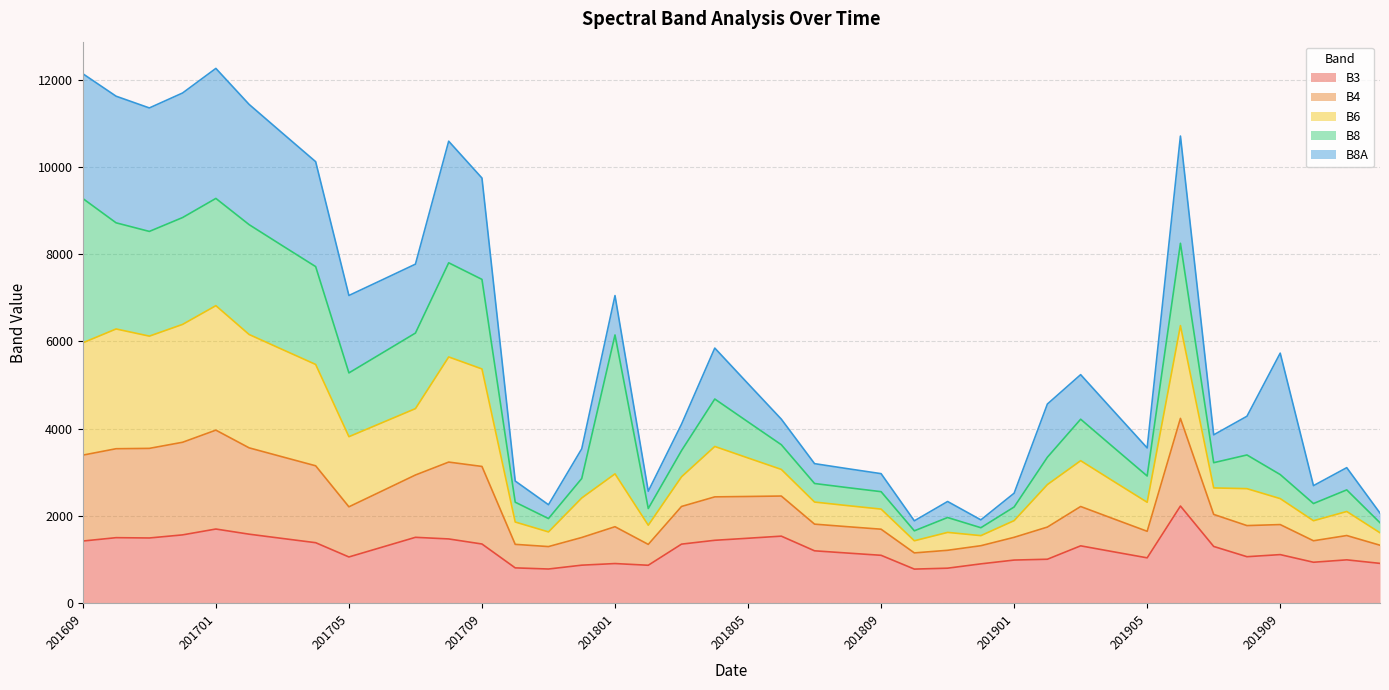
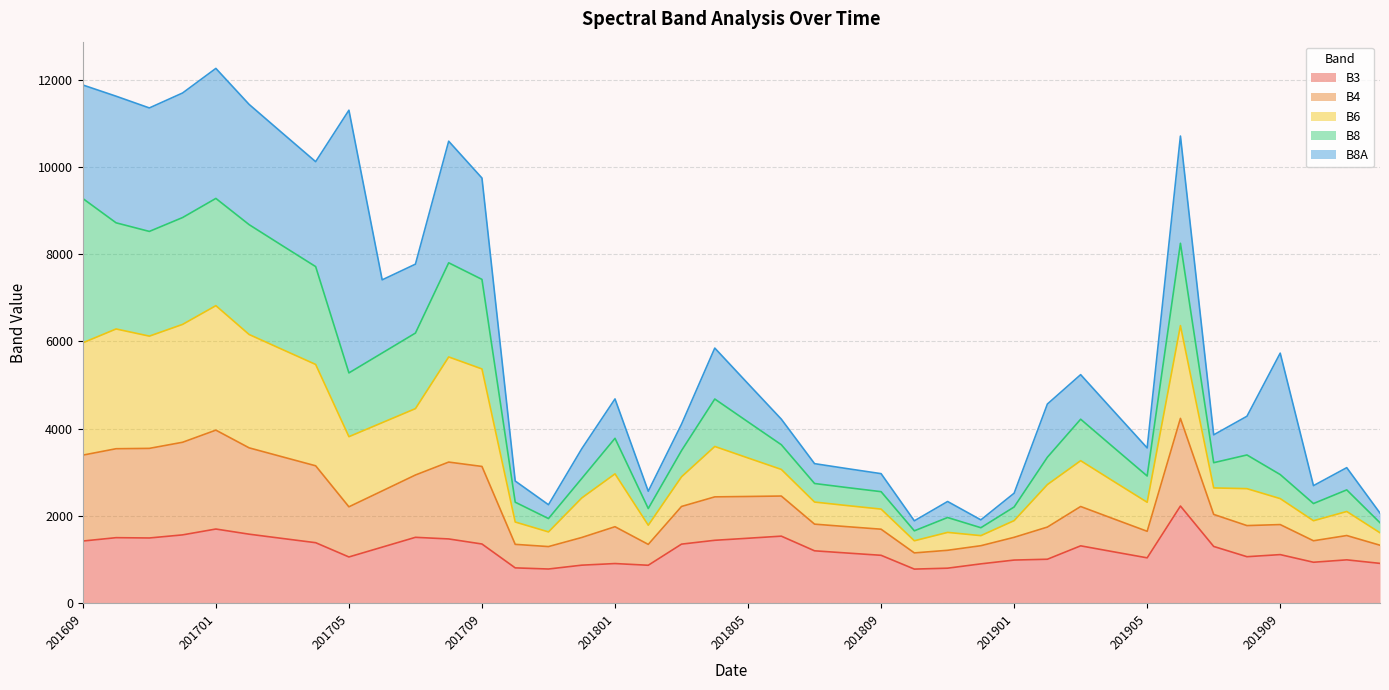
  {
    "B8": {
      "201609": 3300,
      "201701": 2500,
      "201705": 1500,
      "201709": 2100,
-     "201801": 3200,
+     "201801": 800,
      "201805": 800,
      "201809": 400,
      "201901": 300,
      "201905": 600,
      "201909": 600
    },
    "B8A": {
-     "201609": 2900,
+     "201609": 2600,
      "201701": 3000,
-     "201705": 1800,
+     "201705": 6000,
      "201709": 2300,
      "201801": 900,
      "201805": 900,
      "201809": 400,
      "201901": 300,
      "201905": 600,
      "201909": 2800
    }
  }
